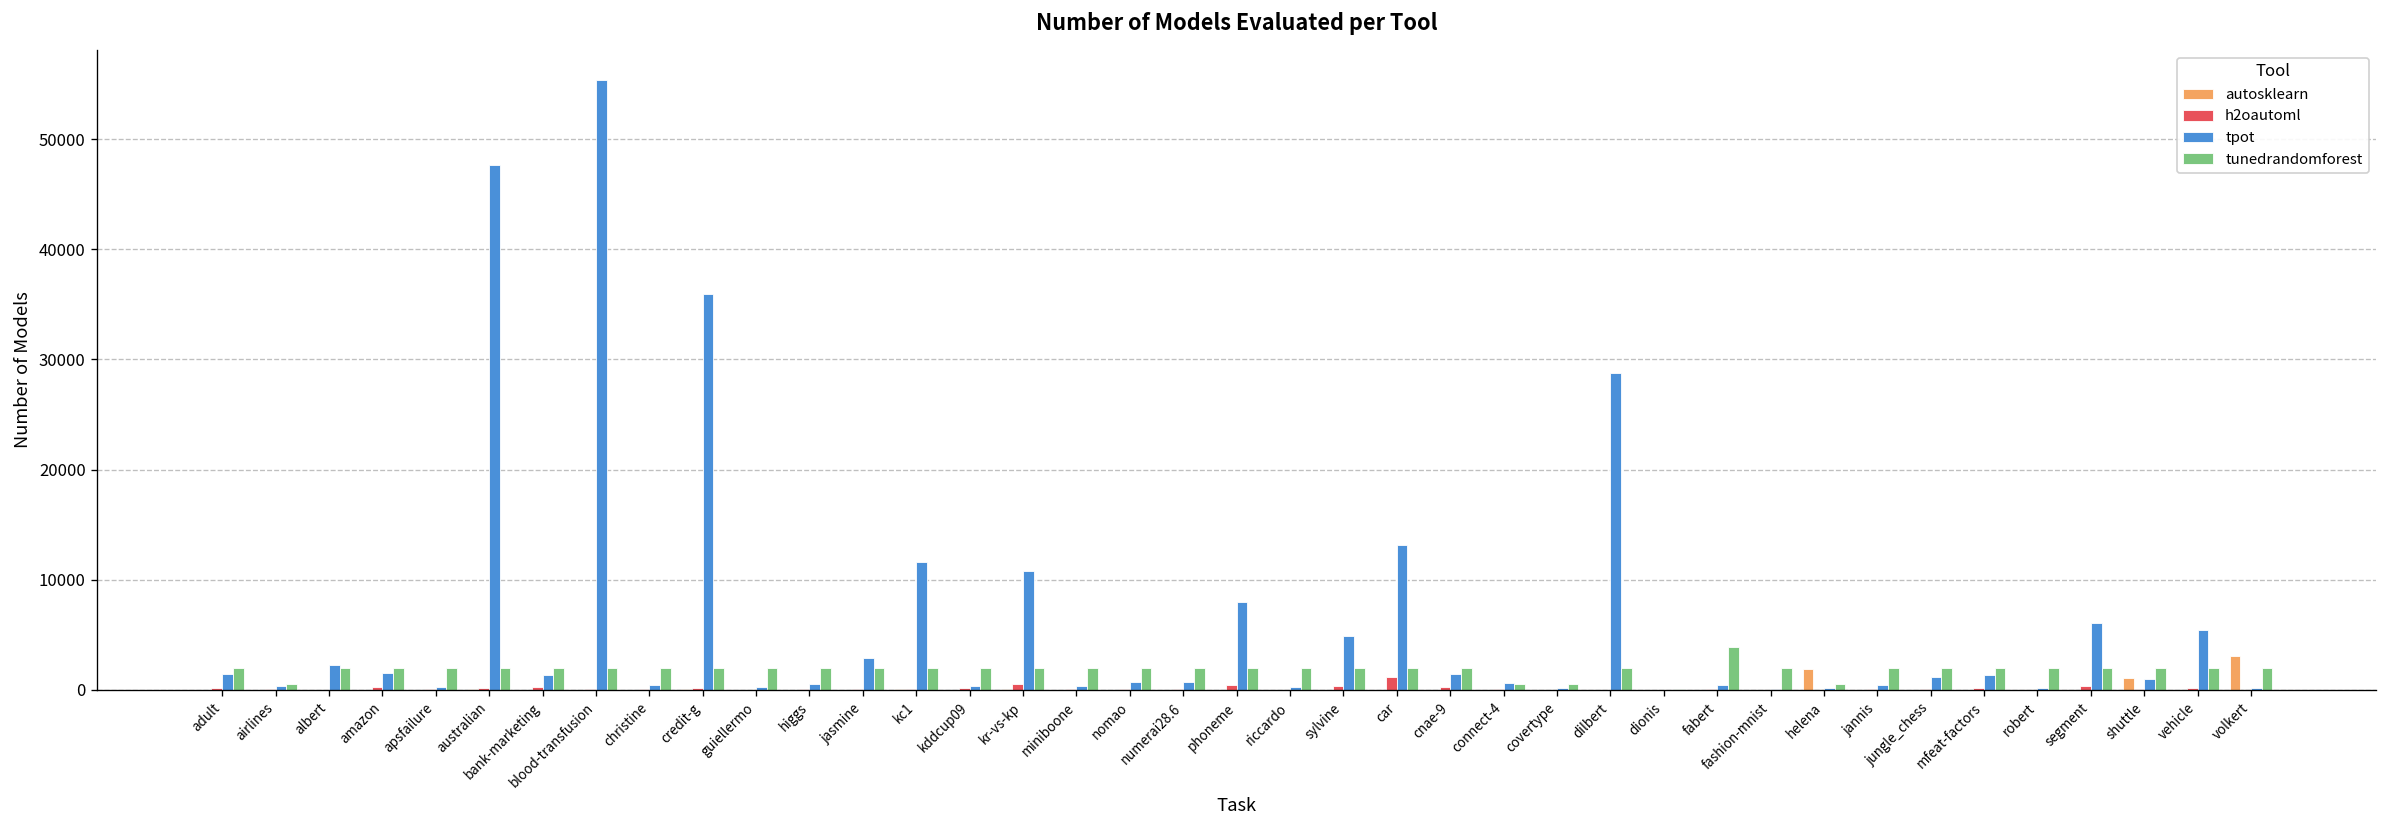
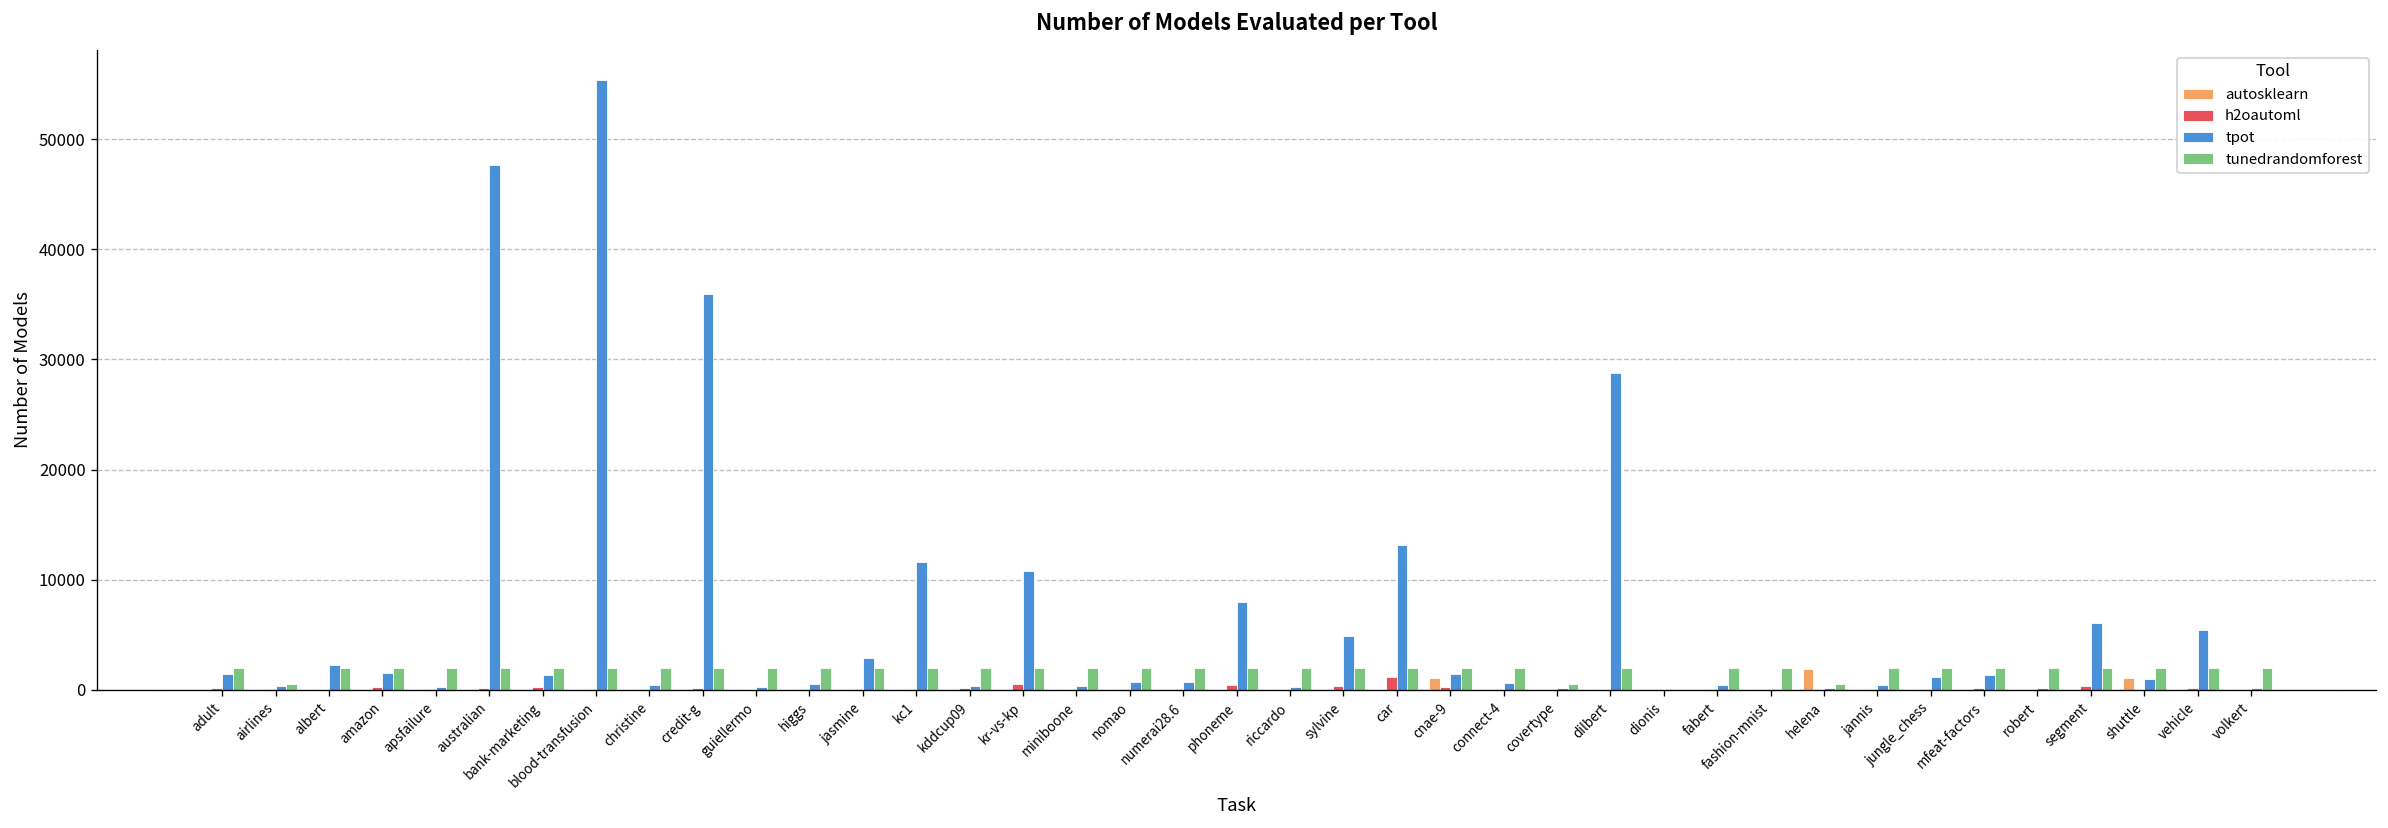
  {
    "autosklearn": {
-     "cnae-9": 0,
+     "cnae-9": 1000,
      "helena": 2000,
      "shuttle": 1000,
-     "volkert": 3000
+     "volkert": 0
    },
    "h2oautoml": {
      "kr-vs-kp": 1000,
      "phoneme": 0,
      "sylvine": 0,
      "car": 1000,
      "dionis": 0,
      "segment": 0
    },
    "tpot": {
      "adult": 1000,
      "airlines": 0,
      "albert": 2000,
      "amazon": 2000,
      "australian": 48000,
      "bank-marketing": 1000,
      "blood-transfusion": 55000,
      "christine": 0,
      "credit-g": 36000,
      "higgs": 1000,
      "jasmine": 3000,
      "kc1": 12000,
      "kddcup09": 0,
      "kr-vs-kp": 11000,
      "miniboone": 0,
      "nomao": 1000,
      "numerai28.6": 1000,
      "phoneme": 8000,
      "sylvine": 5000,
      "car": 13000,
      "cnae-9": 1000,
      "connect-4": 1000,
      "dilbert": 29000,
      "dionis": 0,
      "fabert": 0,
      "jannis": 0,
      "jungle_chess": 1000,
      "mfeat-factors": 1000,
      "segment": 6000,
      "shuttle": 1000,
      "vehicle": 5000
    },
    "tunedrandomforest": {
      "adult": 2000,
      "airlines": 1000,
      "albert": 2000,
      "amazon": 2000,
      "apsfailure": 2000,
      "australian": 2000,
      "bank-marketing": 2000,
      "blood-transfusion": 2000,
      "christine": 2000,
      "credit-g": 2000,
      "guiellermo": 2000,
      "higgs": 2000,
      "jasmine": 2000,
      "kc1": 2000,
      "kddcup09": 2000,
      "kr-vs-kp": 2000,
      "miniboone": 2000,
      "nomao": 2000,
      "numerai28.6": 2000,
      "phoneme": 2000,
      "riccardo": 2000,
      "sylvine": 2000,
      "car": 2000,
      "cnae-9": 2000,
-     "connect-4": 1000,
+     "connect-4": 2000,
      "covertype": 1000,
      "dilbert": 2000,
-     "fabert": 4000,
+     "fabert": 2000,
      "fashion-mnist": 2000,
      "helena": 1000,
      "jannis": 2000,
      "jungle_chess": 2000,
      "mfeat-factors": 2000,
      "robert": 2000,
      "segment": 2000,
      "shuttle": 2000,
      "vehicle": 2000,
      "volkert": 2000
    }
  }
